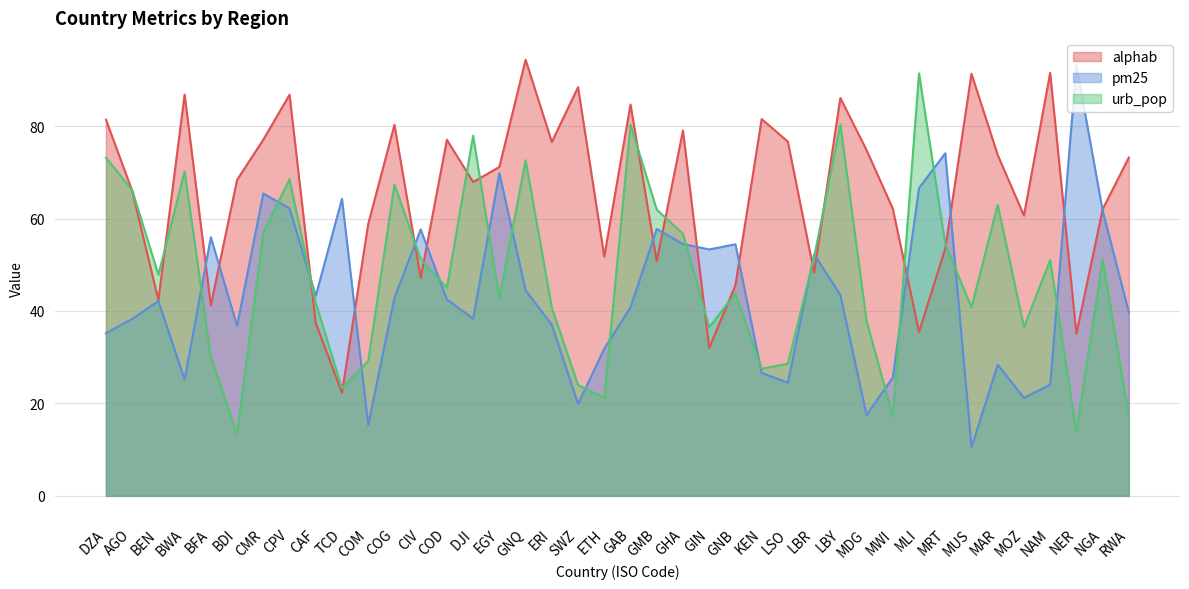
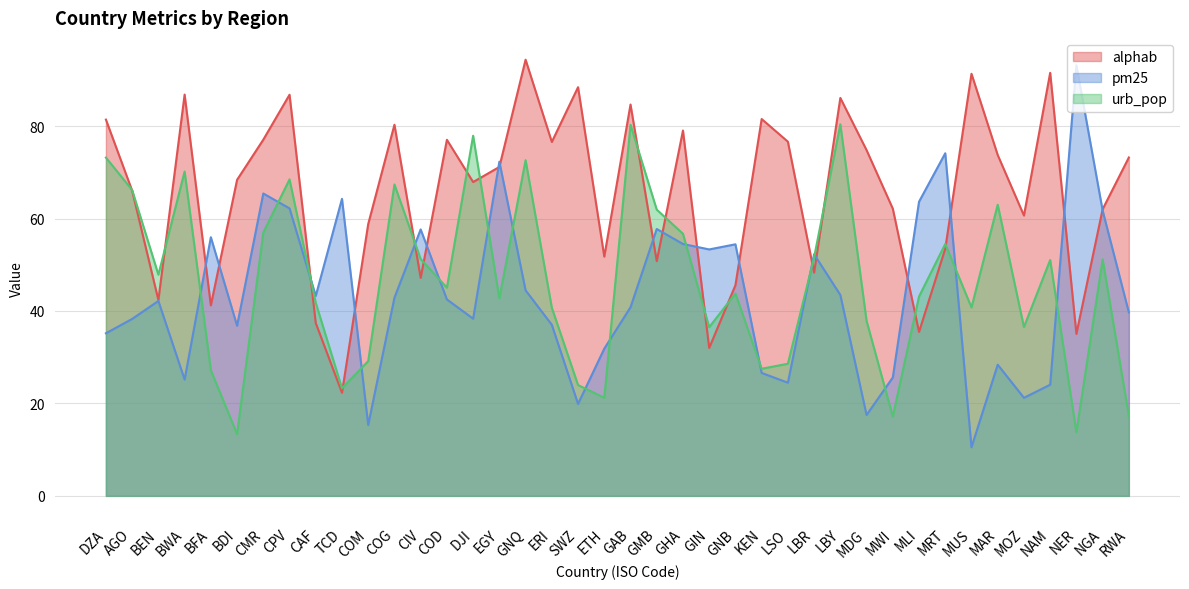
  {
    "alphab": {
      "DZA": 81,
      "BWA": 87,
      "BFA": 41,
      "BDI": 68,
      "CMR": 77,
      "CPV": 87,
      "CAF": 37,
      "TCD": 22,
      "COM": 59,
      "COG": 80,
      "CIV": 47,
      "COD": 77,
      "DJI": 68,
      "EGY": 71,
      "GNQ": 94,
      "ERI": 77,
      "SWZ": 88,
      "ETH": 52,
      "GAB": 85,
      "GMB": 51,
      "GHA": 79,
      "GIN": 32,
      "GNB": 46,
      "KEN": 82,
      "LSO": 77,
      "LBR": 48,
      "LBY": 86,
      "MDG": 75,
      "MWI": 62,
      "MLI": 35,
      "MRT": 53,
      "MUS": 91,
      "MAR": 74,
      "MOZ": 61,
      "NAM": 92,
      "NER": 35,
      "RWA": 73
    },
    "pm25": {
      "DZA": 35,
      "AGO": 38,
      "BWA": 25,
      "BFA": 56,
      "BDI": 37,
      "CMR": 65,
      "CPV": 62,
      "CAF": 43,
      "TCD": 64,
      "COM": 15,
      "COG": 43,
      "CIV": 58,
      "COD": 43,
      "DJI": 38,
-     "EGY": 70,
+     "EGY": 72,
      "GNQ": 44,
      "ERI": 37,
      "SWZ": 20,
      "ETH": 32,
      "GAB": 41,
      "GMB": 58,
      "GHA": 55,
      "GIN": 53,
      "GNB": 54,
      "KEN": 27,
      "LSO": 24,
      "LBR": 52,
      "LBY": 43,
      "MDG": 18,
      "MWI": 26,
-     "MLI": 67,
+     "MLI": 64,
      "MRT": 74,
      "MUS": 11,
      "MAR": 28,
      "MOZ": 21,
      "NAM": 24,
      "RWA": 40
    },
    "urb_pop": {
      "DZA": 73,
      "BEN": 48,
      "BWA": 70,
-     "BFA": 30,
+     "BFA": 27,
      "BDI": 13,
      "CMR": 57,
      "CPV": 68,
      "CAF": 42,
      "TCD": 23,
      "COM": 29,
      "COG": 67,
      "CIV": 51,
      "COD": 45,
      "DJI": 78,
      "EGY": 43,
      "GNQ": 73,
      "ERI": 41,
      "SWZ": 24,
      "ETH": 21,
      "GAB": 80,
      "GMB": 62,
      "GHA": 57,
      "GIN": 37,
      "GNB": 44,
      "KEN": 28,
      "LSO": 29,
      "LBR": 52,
      "LBY": 80,
      "MDG": 38,
      "MWI": 17,
-     "MLI": 91,
+     "MLI": 43,
      "MRT": 55,
      "MUS": 41,
      "MAR": 63,
      "MOZ": 37,
      "NAM": 51,
      "NER": 14,
      "NGA": 51,
      "RWA": 17
    }
  }
